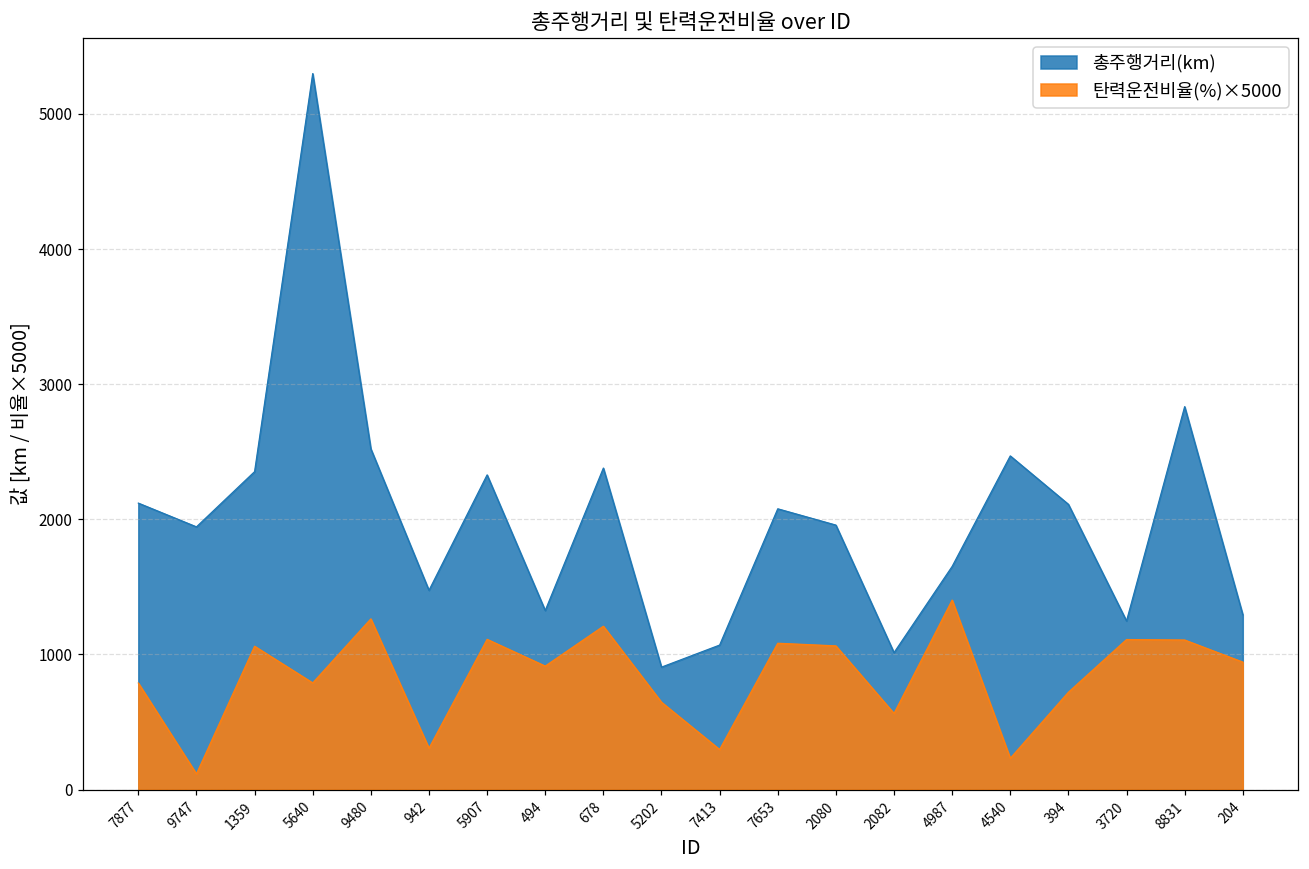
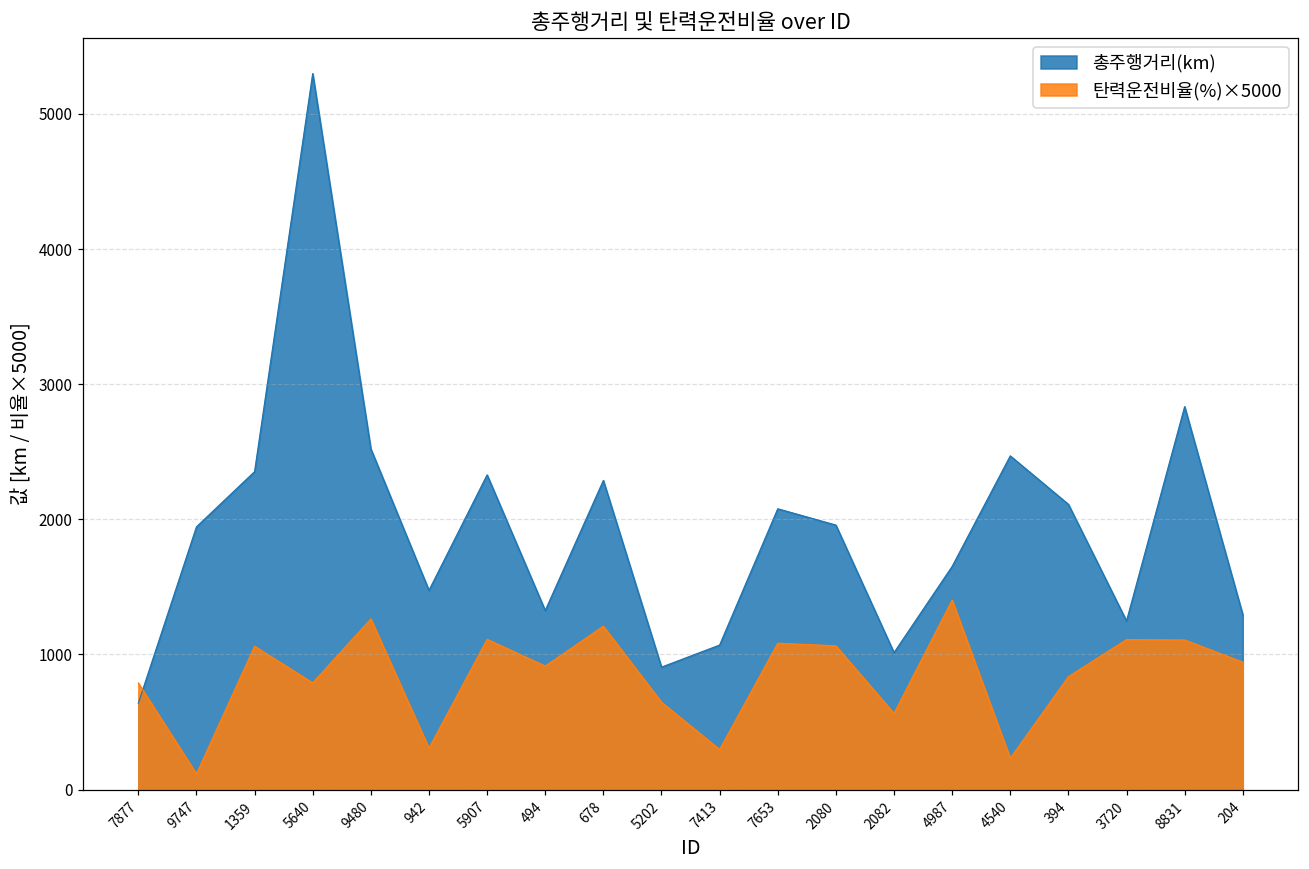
  {
    "총주행거리(km)": {
-     "7877": 2120,
+     "7877": 640,
      "9747": 1940,
      "1359": 2350,
      "5640": 5300,
      "9480": 2520,
      "942": 1470,
      "5907": 2330,
      "494": 1320,
-     "678": 2380,
+     "678": 2290,
      "5202": 910,
      "7413": 1070,
      "7653": 2080,
      "2080": 1960,
      "2082": 1010,
      "4987": 1650,
      "4540": 2470,
      "394": 2110,
      "3720": 1250,
      "8831": 2830,
      "204": 1290
    },
    "탄력운전비율(%)×5000": {
      "7877": 790,
      "9747": 120,
      "1359": 1060,
      "5640": 790,
      "9480": 1260,
      "942": 310,
      "5907": 1110,
      "494": 910,
      "678": 1210,
      "5202": 650,
      "7413": 300,
      "7653": 1080,
      "2080": 1060,
      "2082": 560,
      "4987": 1400,
      "4540": 230,
-     "394": 720,
+     "394": 840,
      "3720": 1110,
      "8831": 1110,
      "204": 940
    }
  }
